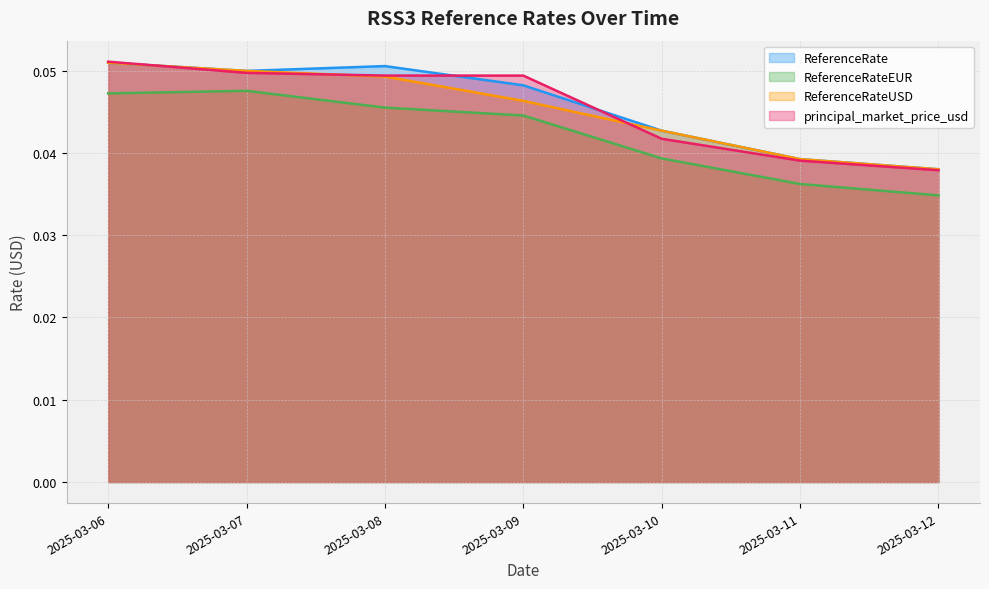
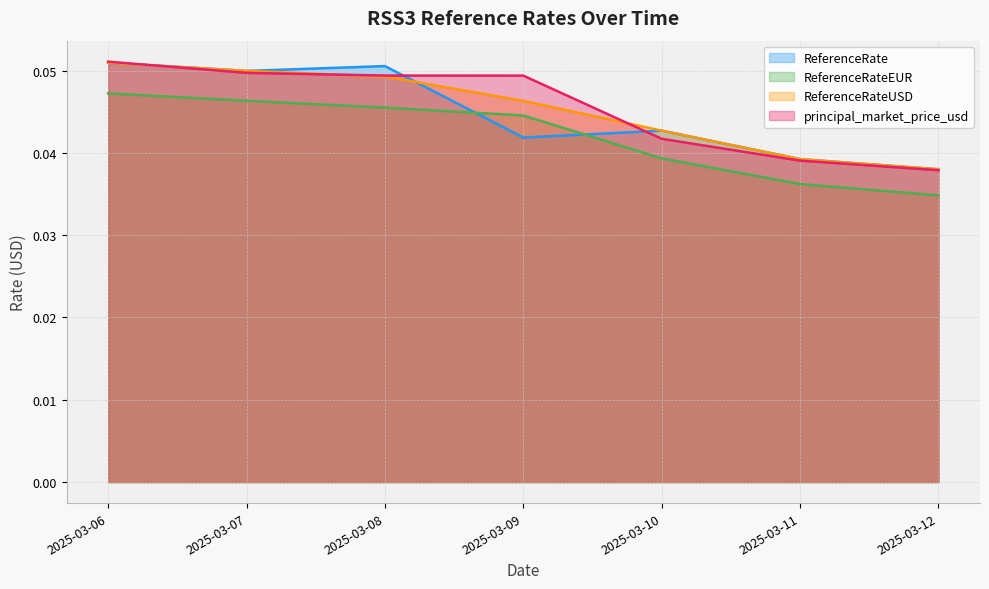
  {
    "ReferenceRate": {
      "2025-03-08": 0.051,
-     "2025-03-09": 0.048
+     "2025-03-09": 0.042
    },
    "ReferenceRateEUR": {
      "2025-03-06": 0.047,
-     "2025-03-07": 0.048,
+     "2025-03-07": 0.046,
      "2025-03-08": 0.045,
      "2025-03-09": 0.045,
      "2025-03-10": 0.039,
      "2025-03-11": 0.036,
      "2025-03-12": 0.035
    },
    "ReferenceRateUSD": {
      "2025-03-09": 0.046
    },
    "principal_market_price_usd": {
      "2025-03-09": 0.049,
      "2025-03-10": 0.042
    }
  }
